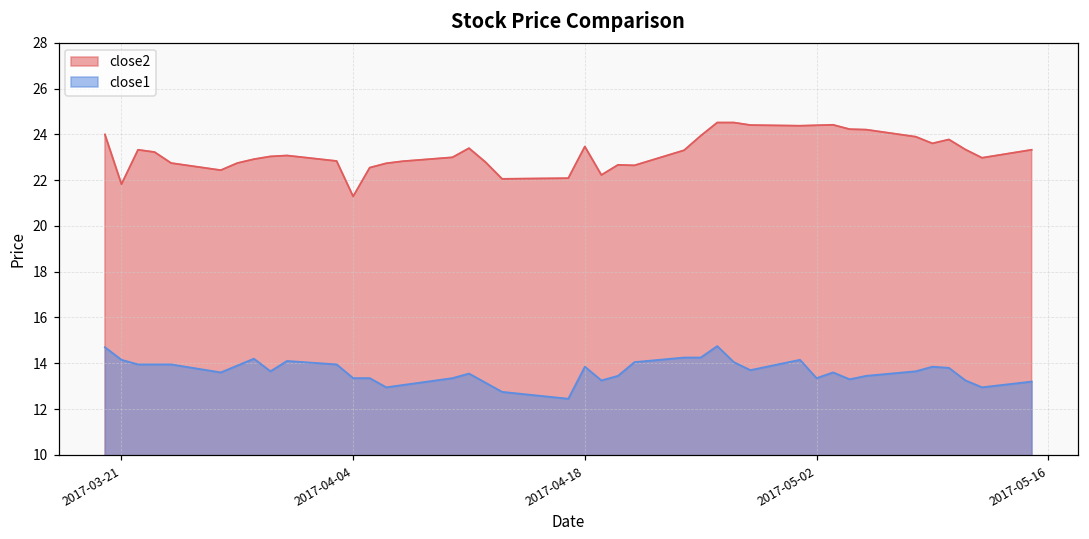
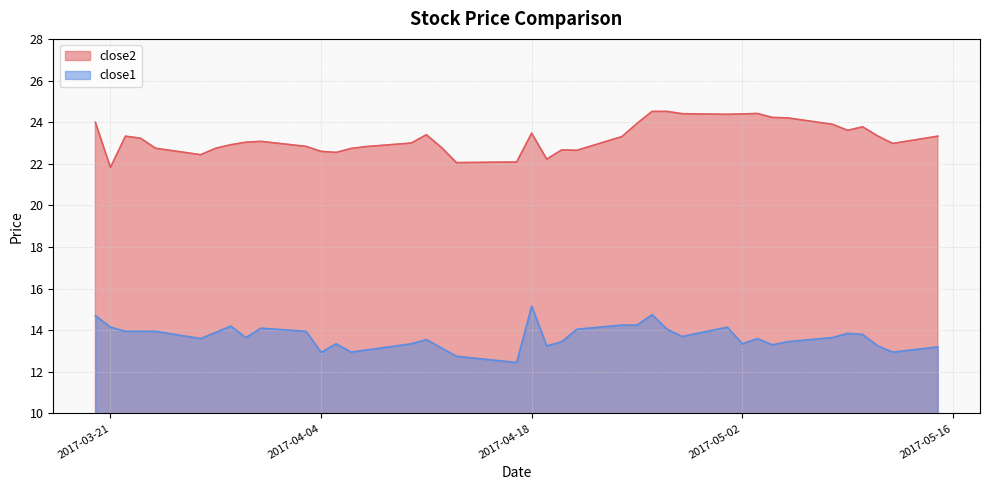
  {
    "close2": {
      "2017-03-21": 21.8,
-     "2017-04-04": 21.3,
+     "2017-04-04": 22.6,
      "2017-04-18": 23.5,
      "2017-05-02": 24.4
    },
    "close1": {
      "2017-03-21": 14.2,
-     "2017-04-04": 13.4,
-     "2017-04-18": 13.9,
+     "2017-04-04": 12.9,
+     "2017-04-18": 15.2,
      "2017-05-02": 13.4
    }
  }
